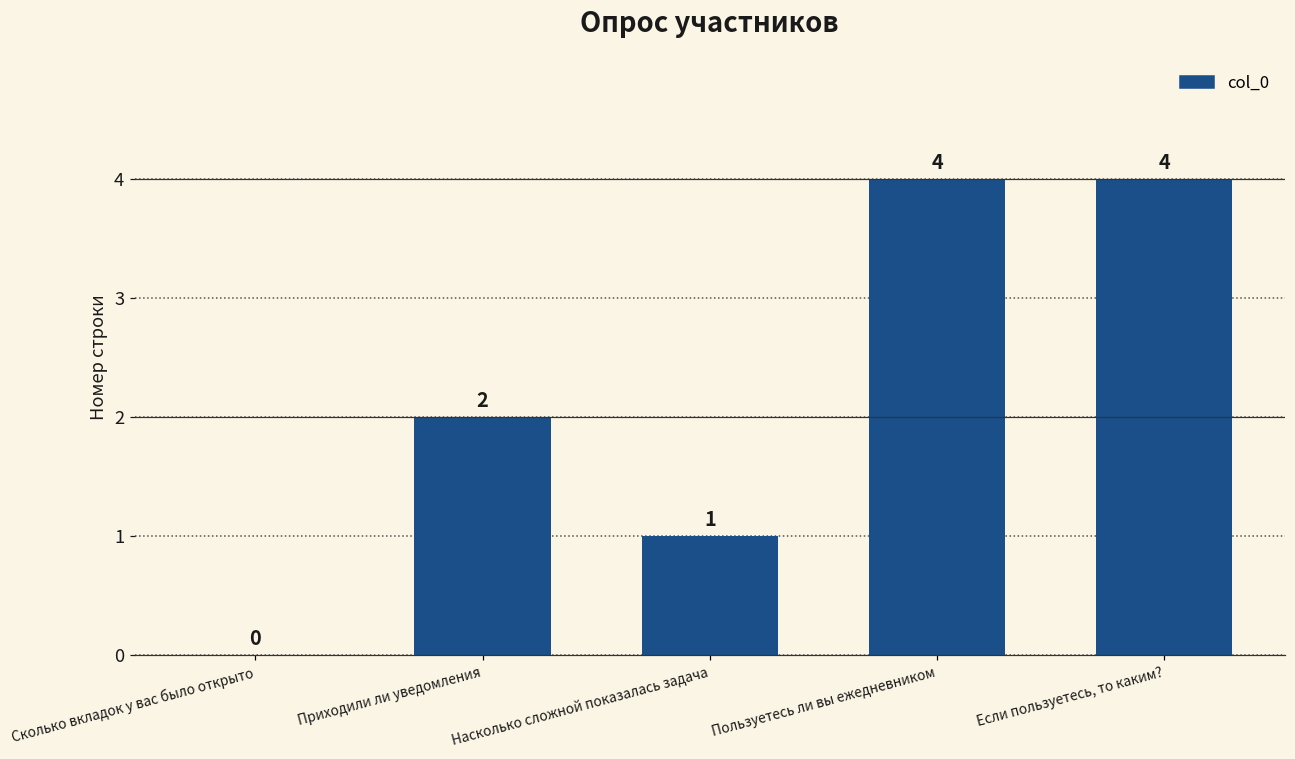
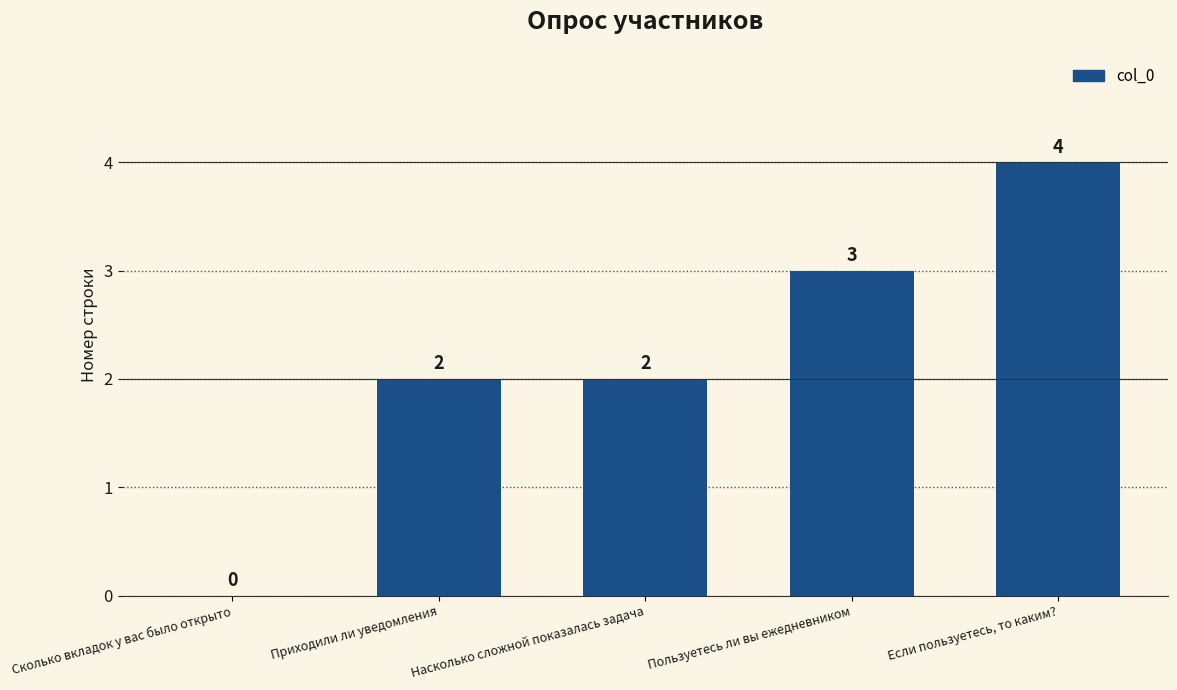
  {
    "Сколько вкладок у вас было открыто": 0,
    "Приходили ли уведомления": 2,
-   "Насколько сложной показалась задача": 1,
-   "Пользуетесь ли вы ежедневником": 4,
+   "Насколько сложной показалась задача": 2,
+   "Пользуетесь ли вы ежедневником": 3,
    "Если пользуетесь, то каким?": 4
  }
